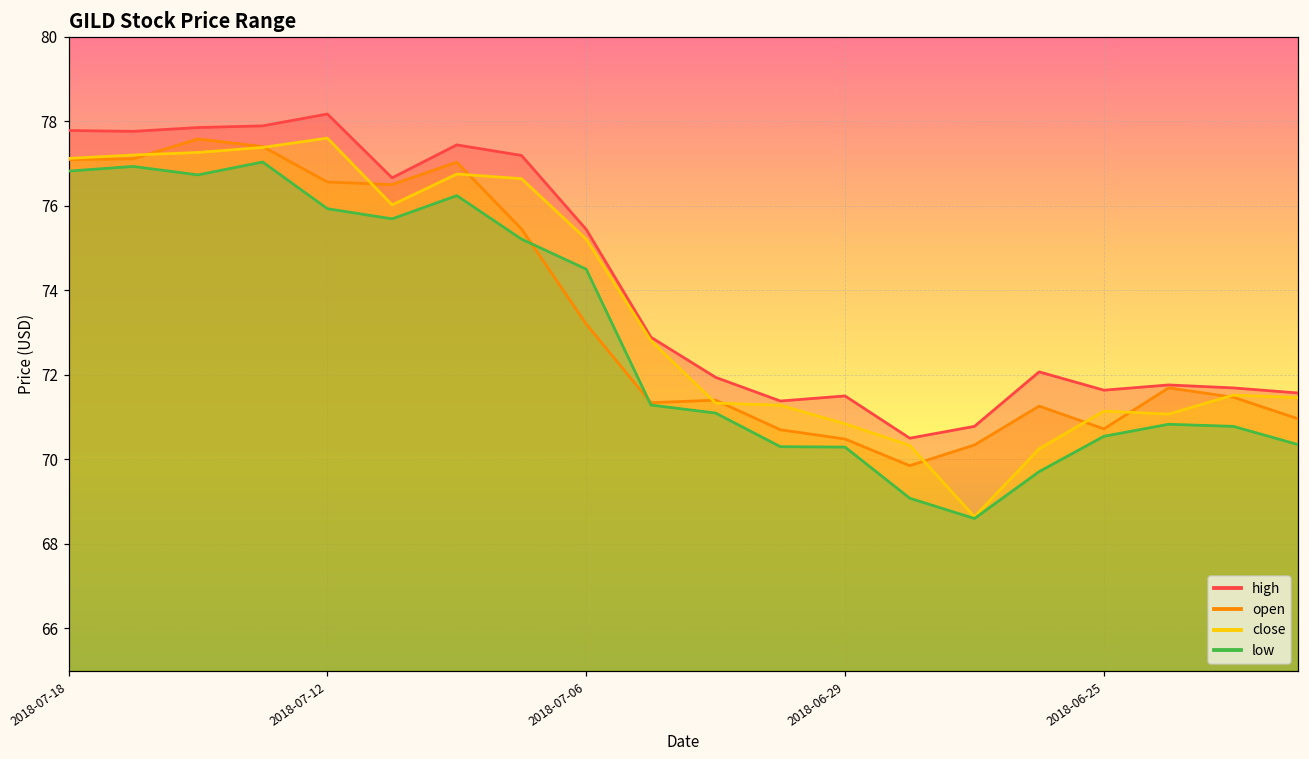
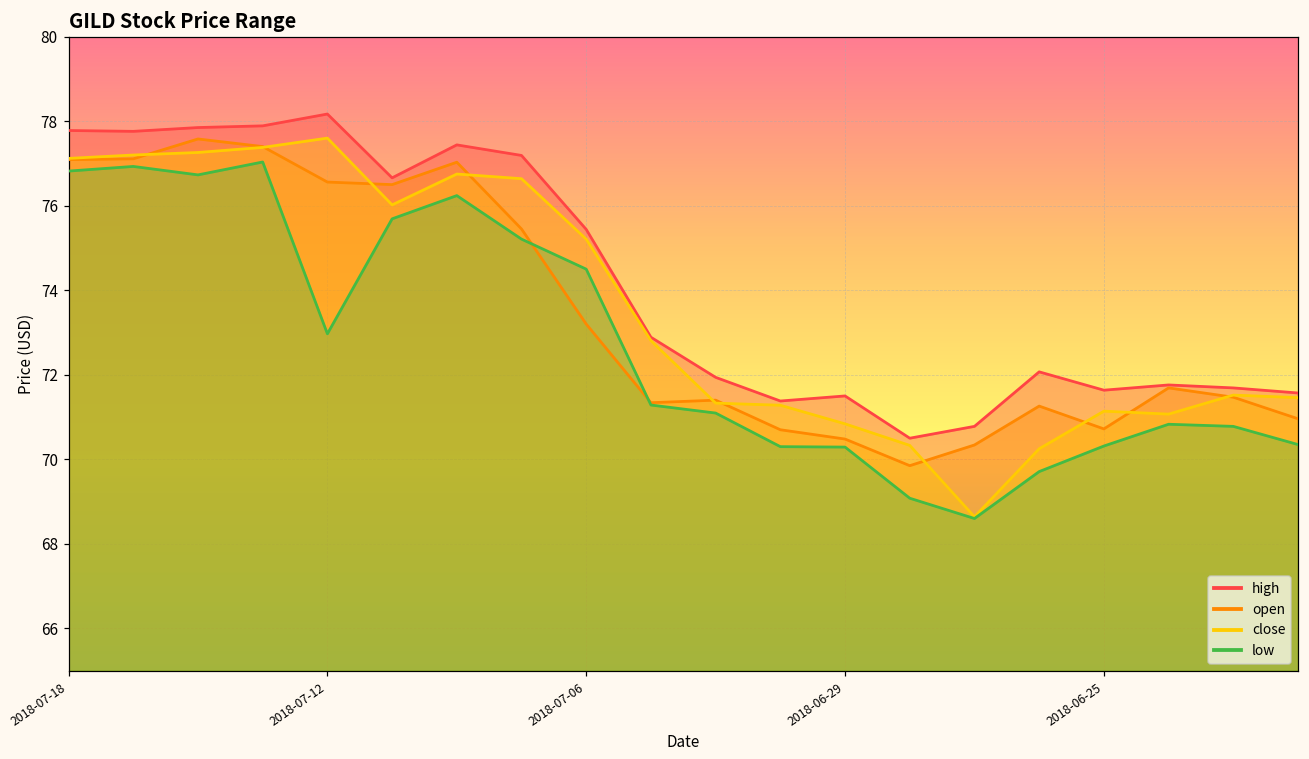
  {
    "low": {
      "2018-07-18": 76.8,
-     "2018-07-12": 75.9,
+     "2018-07-12": 73.0,
      "2018-07-06": 74.5,
      "2018-06-29": 70.3,
-     "2018-06-25": 70.5
+     "2018-06-25": 70.3
    }
  }
